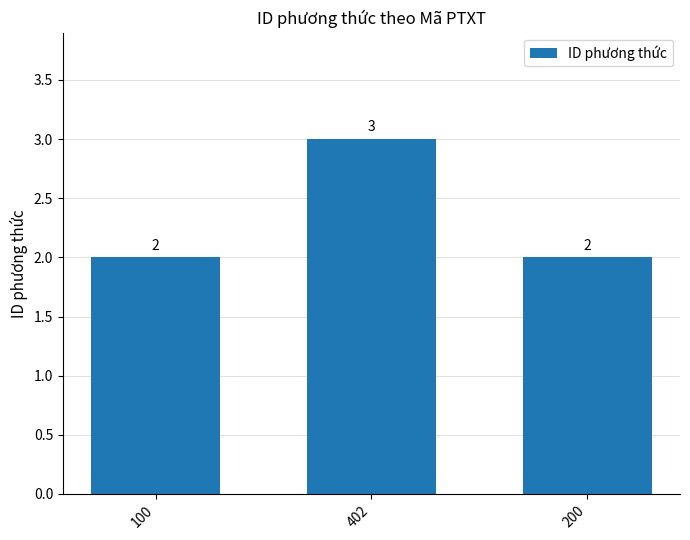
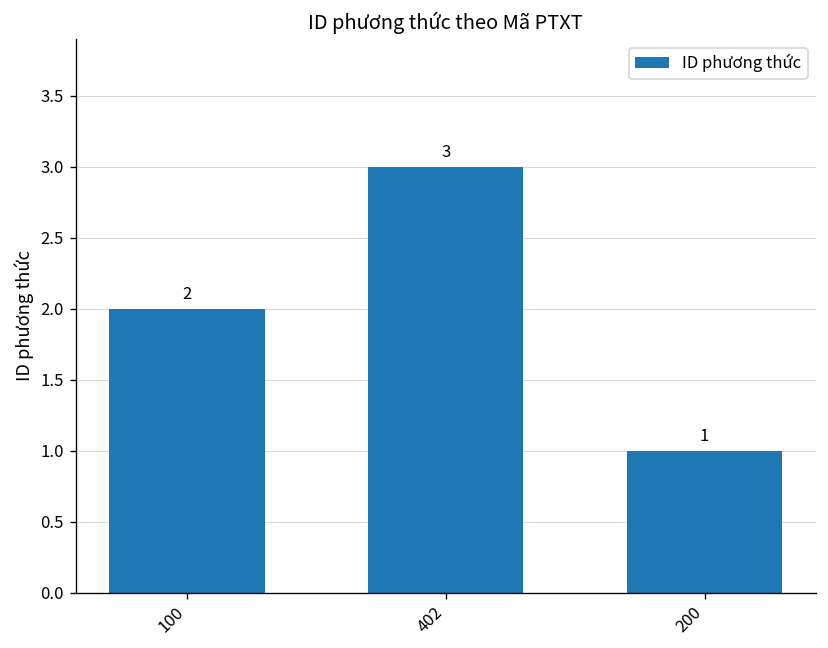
  {
    "100": 2,
    "402": 3,
-   "200": 2
+   "200": 1
  }
